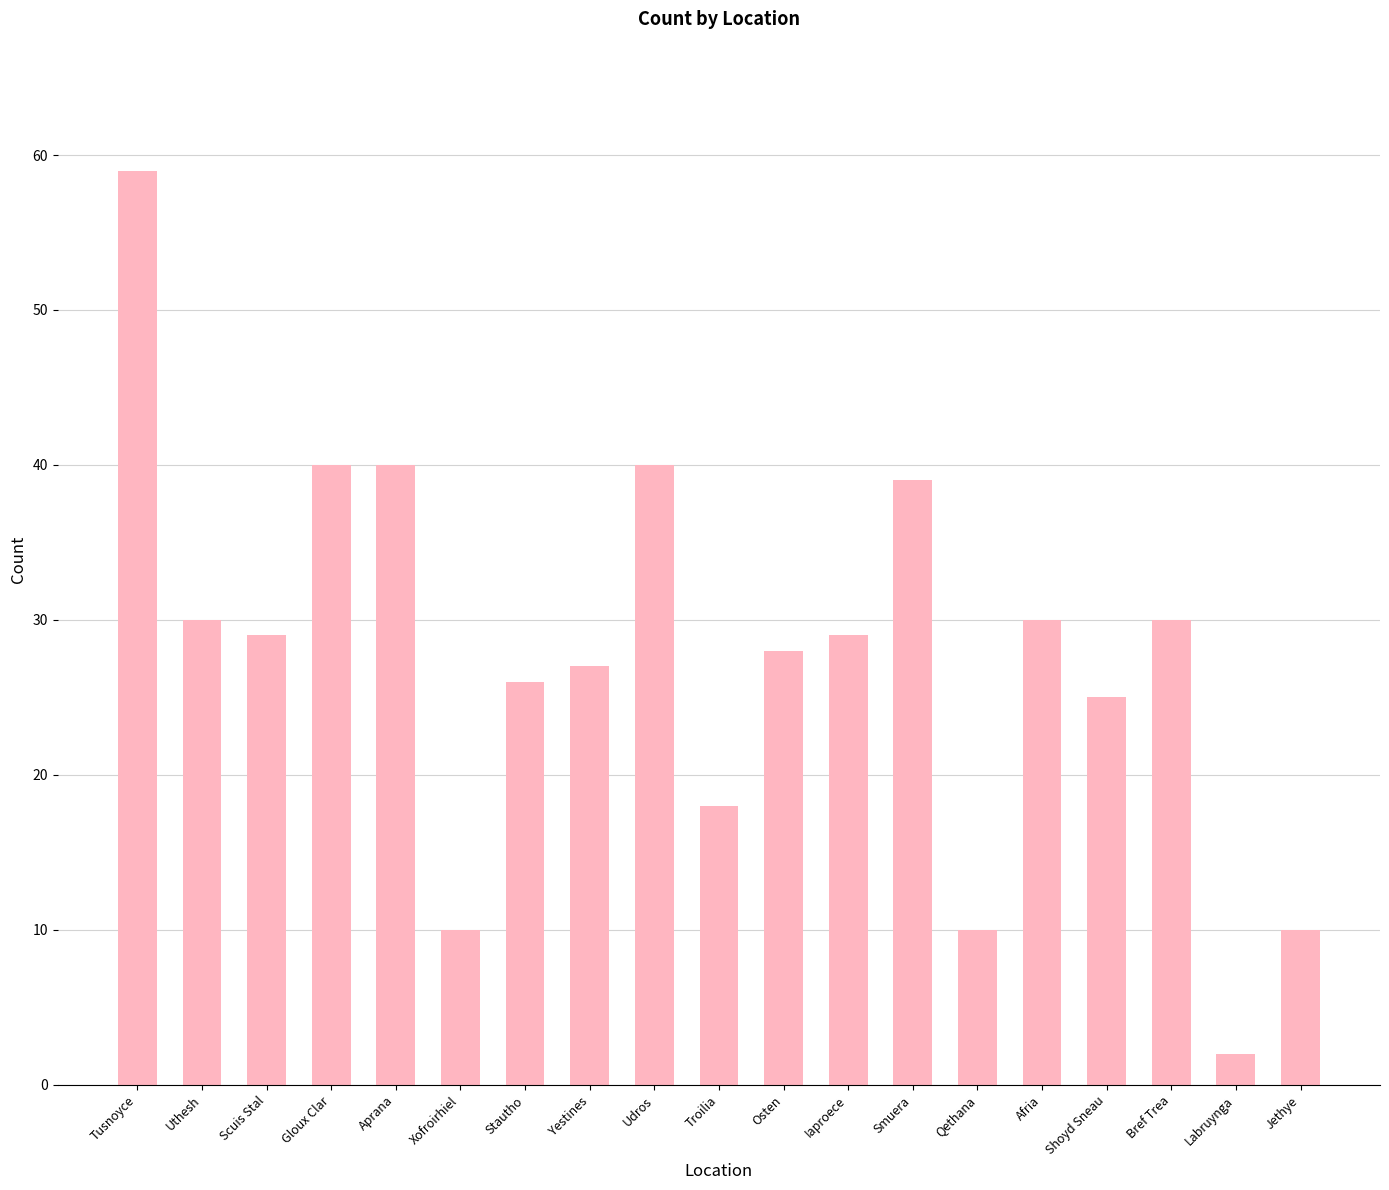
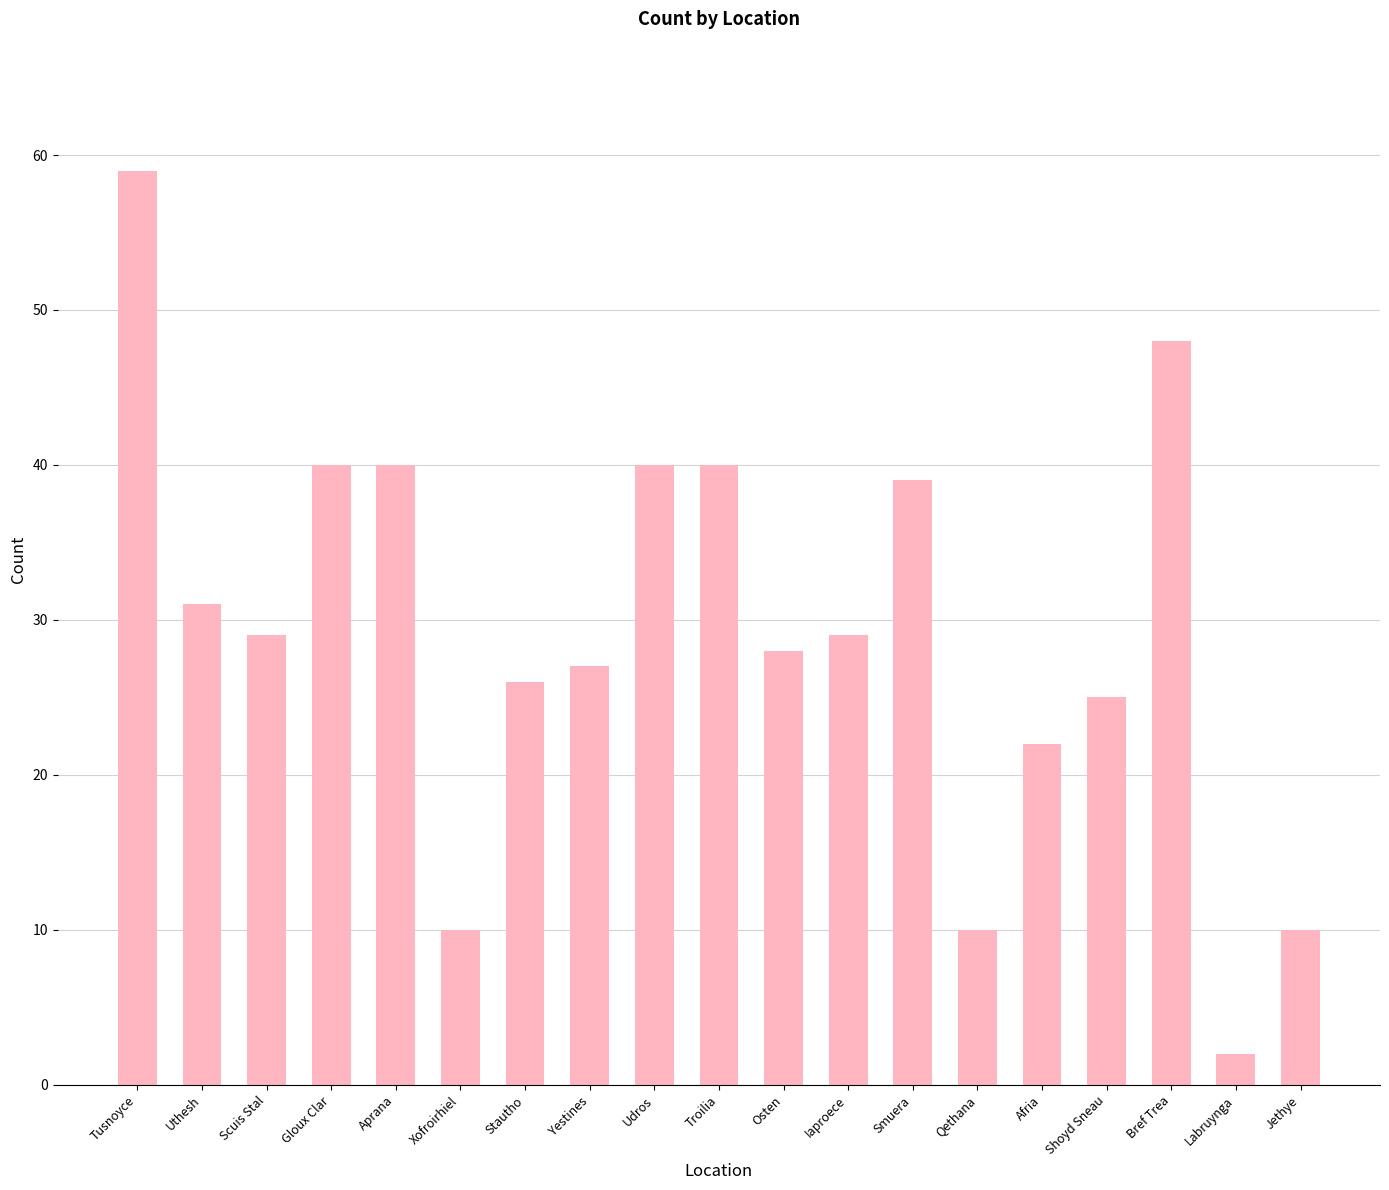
  {
    "Tusnoyce": 59,
-   "Uthesh": 30,
+   "Uthesh": 31,
    "Scuis Stal": 29,
    "Gloux Clar": 40,
    "Aprana": 40,
    "Xofroirhiel": 10,
    "Stautho": 26,
    "Yestines": 27,
    "Udros": 40,
-   "Troilia": 18,
+   "Troilia": 40,
    "Osten": 28,
    "Iaproece": 29,
    "Smuera": 39,
    "Qethana": 10,
-   "Afria": 30,
+   "Afria": 22,
    "Shoyd Sneau": 25,
-   "Bref Trea": 30,
+   "Bref Trea": 48,
    "Labruynga": 2,
    "Jethye": 10
  }
